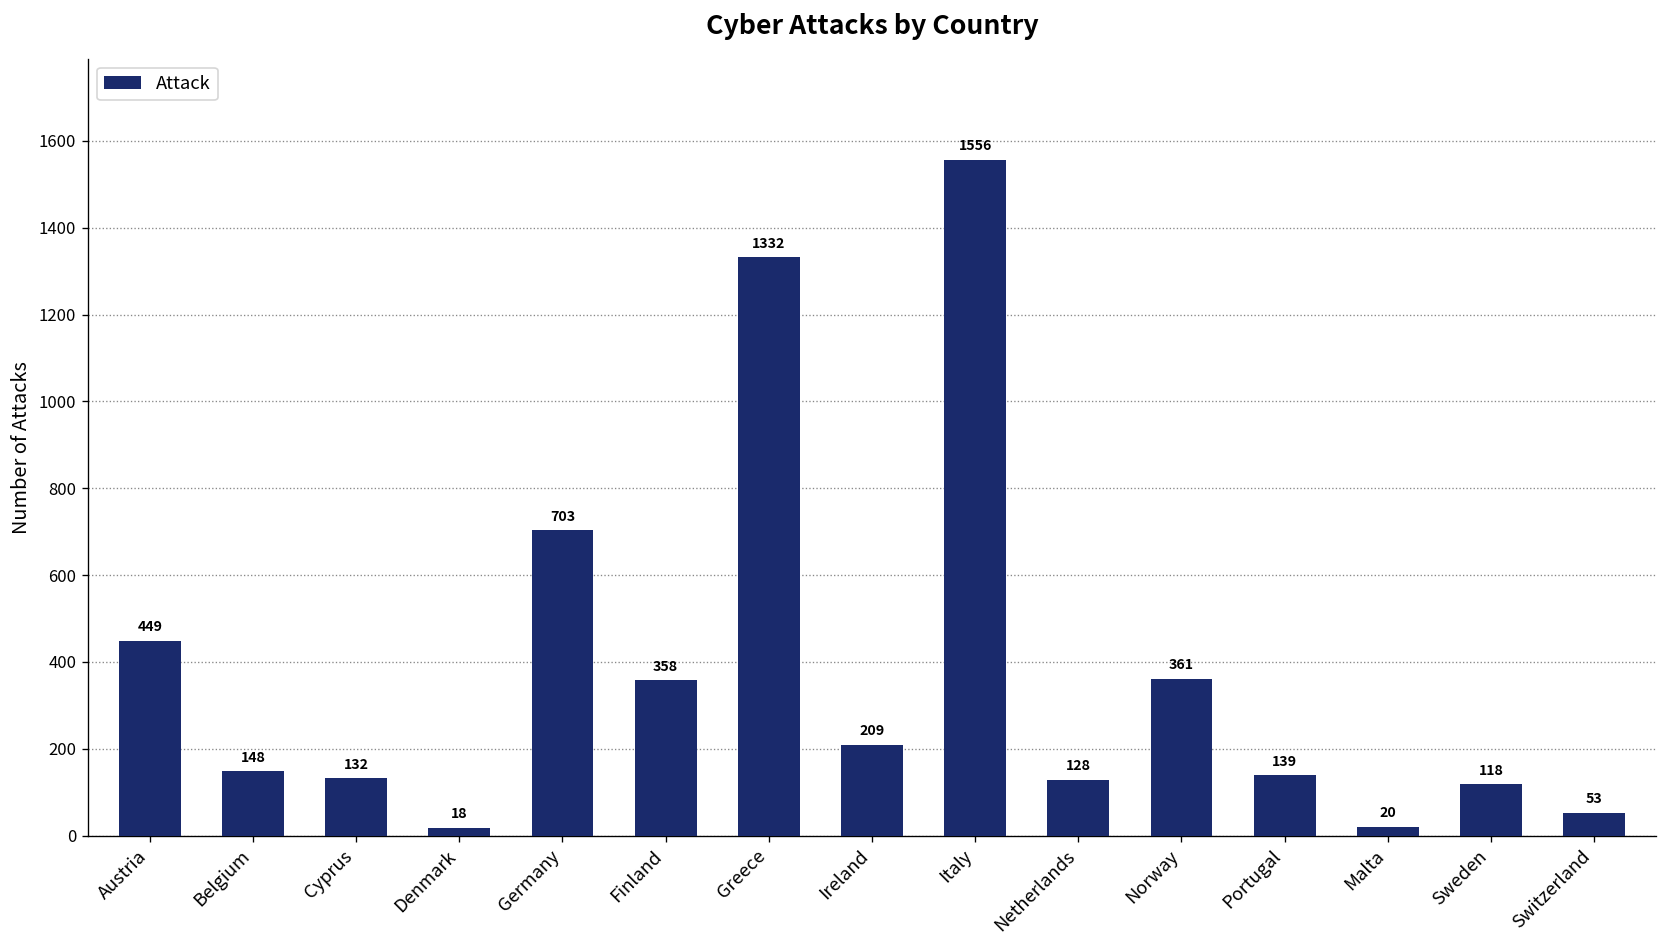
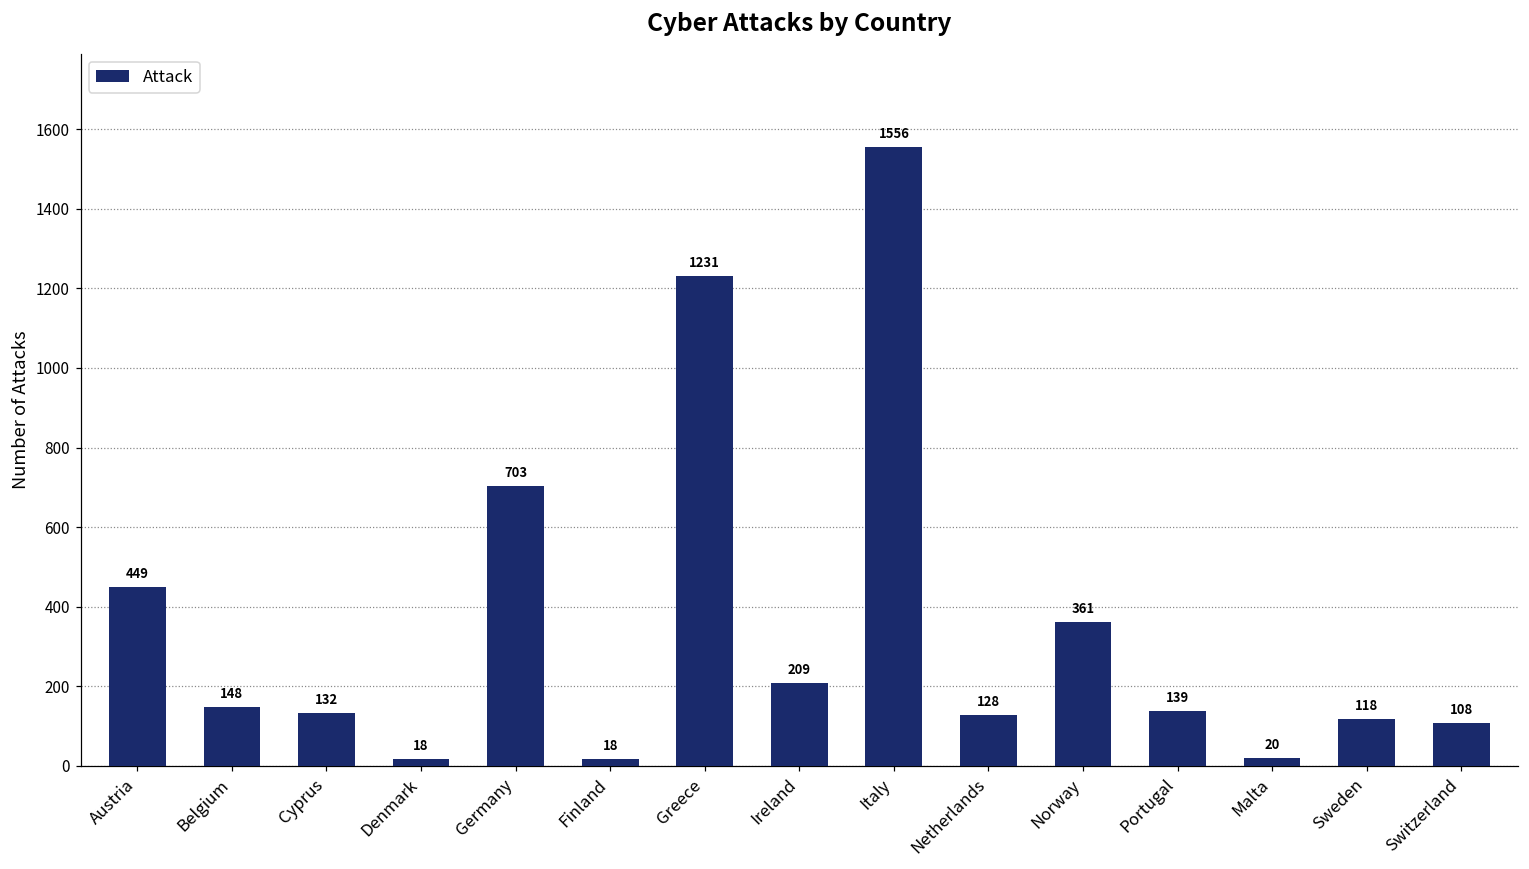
  {
    "Austria": 449,
    "Belgium": 148,
    "Cyprus": 132,
    "Denmark": 18,
    "Germany": 703,
-   "Finland": 358,
-   "Greece": 1332,
+   "Finland": 18,
+   "Greece": 1231,
    "Ireland": 209,
    "Italy": 1556,
    "Netherlands": 128,
    "Norway": 361,
    "Portugal": 139,
    "Malta": 20,
    "Sweden": 118,
-   "Switzerland": 53
+   "Switzerland": 108
  }
